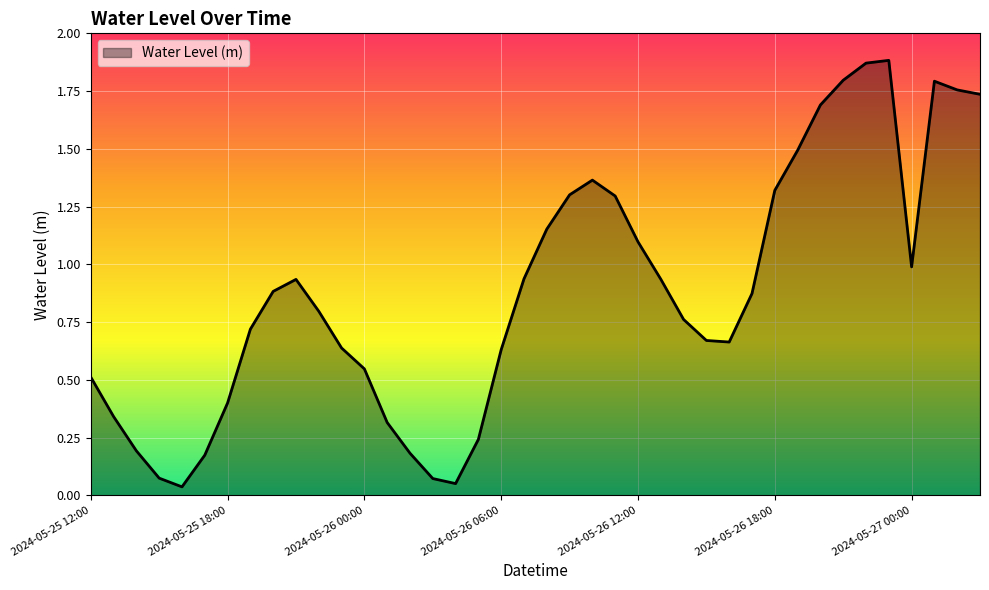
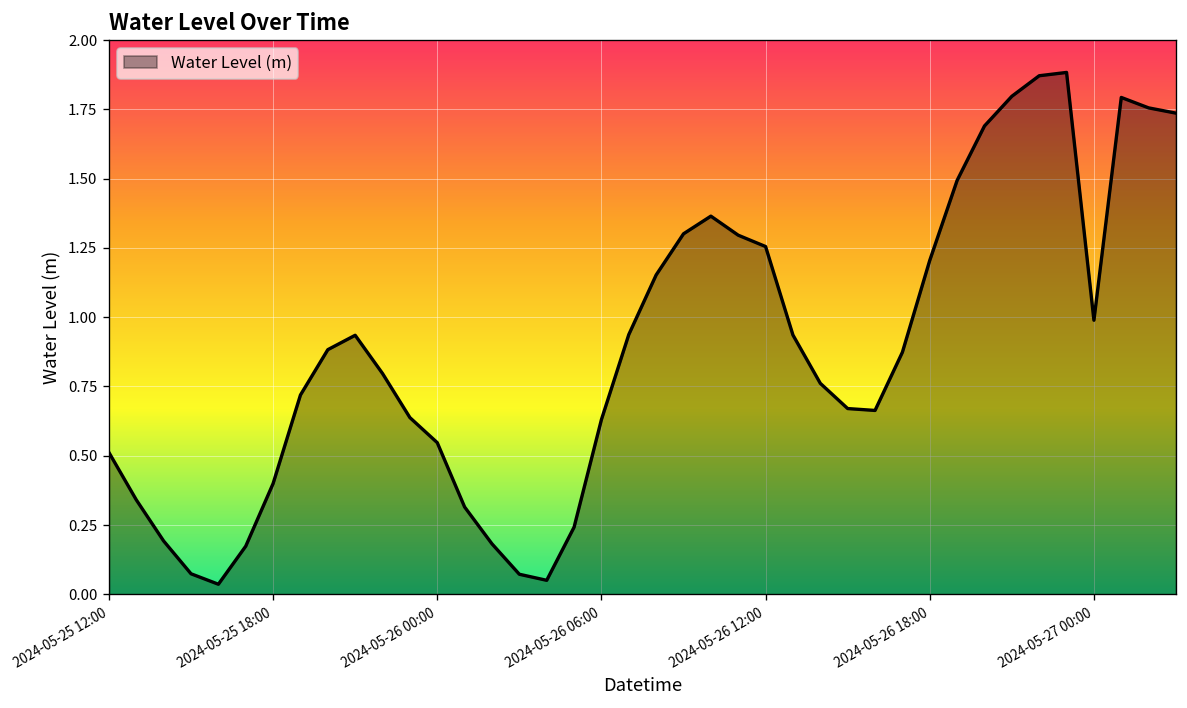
  {
    "2024-05-25 12:00": 0.51,
    "2024-05-25 18:00": 0.40,
    "2024-05-26 00:00": 0.55,
    "2024-05-26 06:00": 0.63,
-   "2024-05-26 12:00": 1.10,
-   "2024-05-26 18:00": 1.32,
+   "2024-05-26 12:00": 1.25,
+   "2024-05-26 18:00": 1.20,
    "2024-05-27 00:00": 0.99
  }
